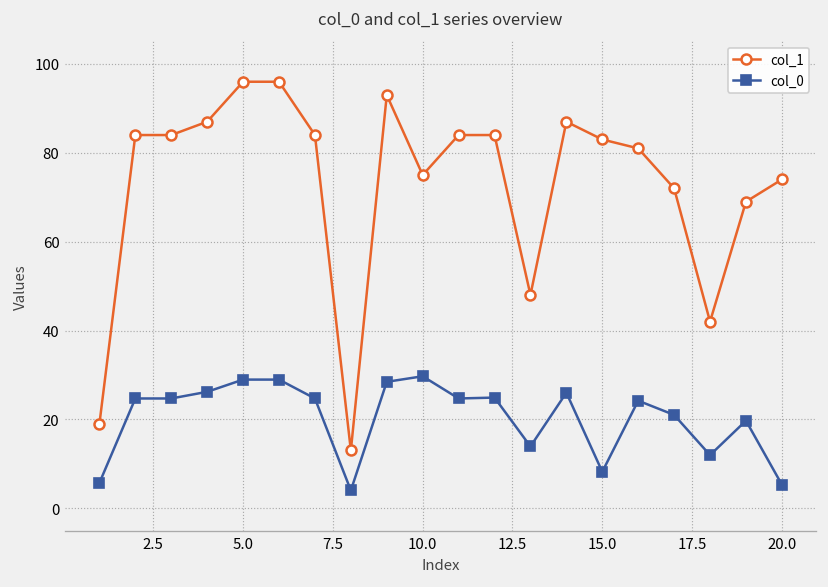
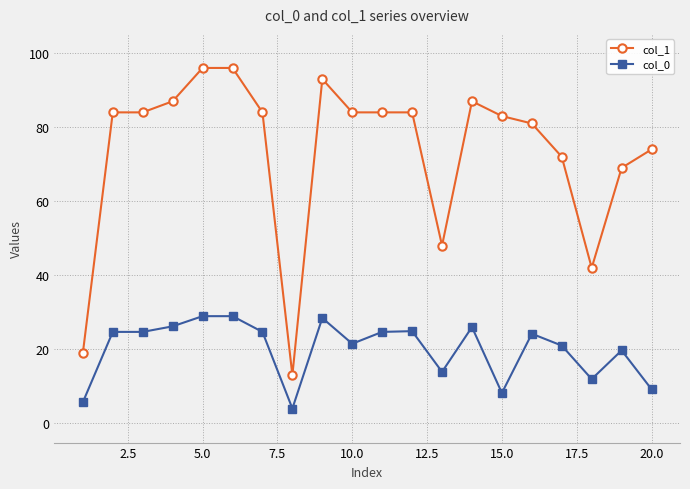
  {
    "col_1": {
      "5.0": 96,
-     "10.0": 75,
+     "10.0": 84,
      "15.0": 83,
      "20.0": 74
    },
    "col_0": {
      "5.0": 29,
-     "10.0": 30,
+     "10.0": 22,
      "15.0": 8,
-     "20.0": 5
+     "20.0": 9
    }
  }
